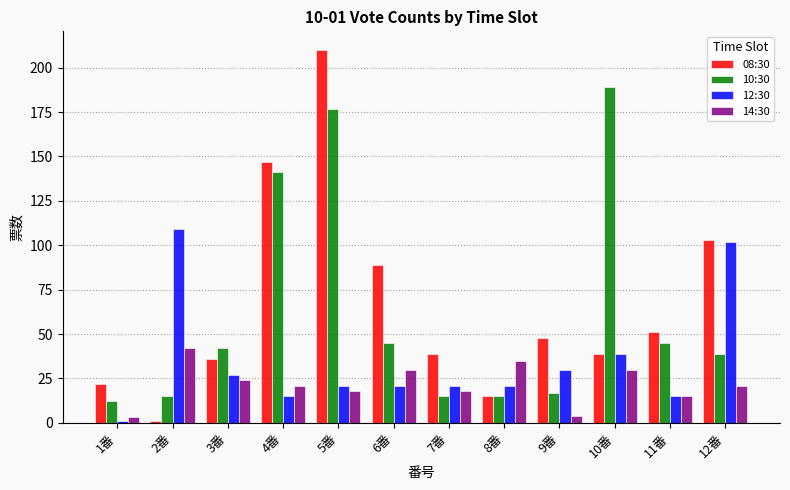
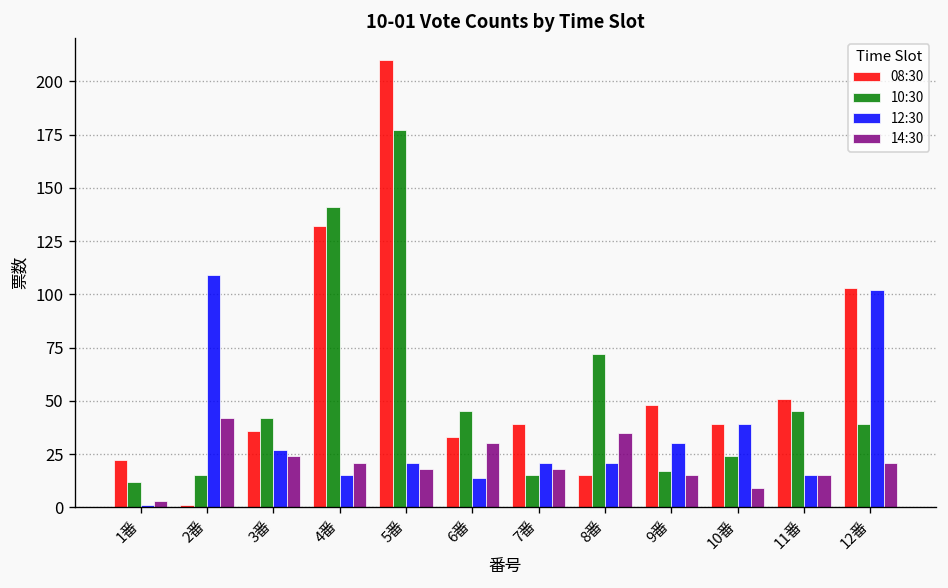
  {
    "08:30": {
      "1番": 22,
      "3番": 36,
-     "4番": 147,
+     "4番": 132,
      "5番": 210,
-     "6番": 89,
+     "6番": 33,
      "7番": 39,
      "8番": 15,
      "9番": 48,
      "10番": 39,
      "11番": 51,
      "12番": 103
    },
    "10:30": {
      "1番": 12,
      "2番": 15,
      "3番": 42,
      "4番": 141,
      "5番": 177,
      "6番": 45,
      "7番": 15,
-     "8番": 15,
+     "8番": 72,
      "9番": 17,
-     "10番": 189,
+     "10番": 24,
      "11番": 45,
      "12番": 39
    },
    "12:30": {
      "2番": 109,
      "3番": 27,
      "4番": 15,
      "5番": 21,
-     "6番": 21,
+     "6番": 14,
      "7番": 21,
      "8番": 21,
      "9番": 30,
      "10番": 39,
      "11番": 15,
      "12番": 102
    },
    "14:30": {
      "1番": 3,
      "2番": 42,
      "3番": 24,
      "4番": 21,
      "5番": 18,
      "6番": 30,
      "7番": 18,
      "8番": 35,
-     "9番": 4,
-     "10番": 30,
+     "9番": 15,
+     "10番": 9,
      "11番": 15,
      "12番": 21
    }
  }
